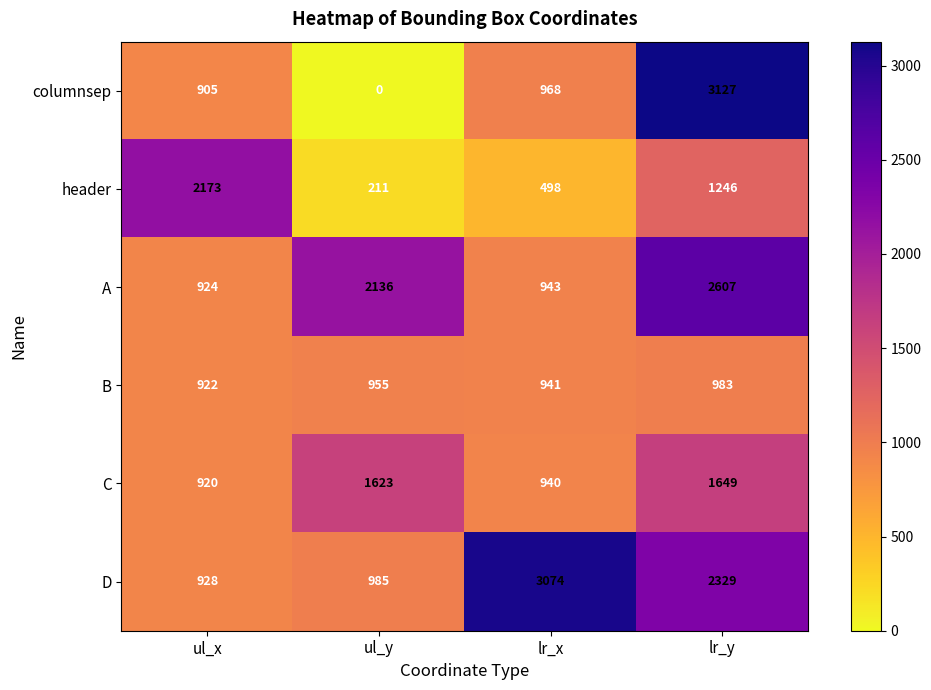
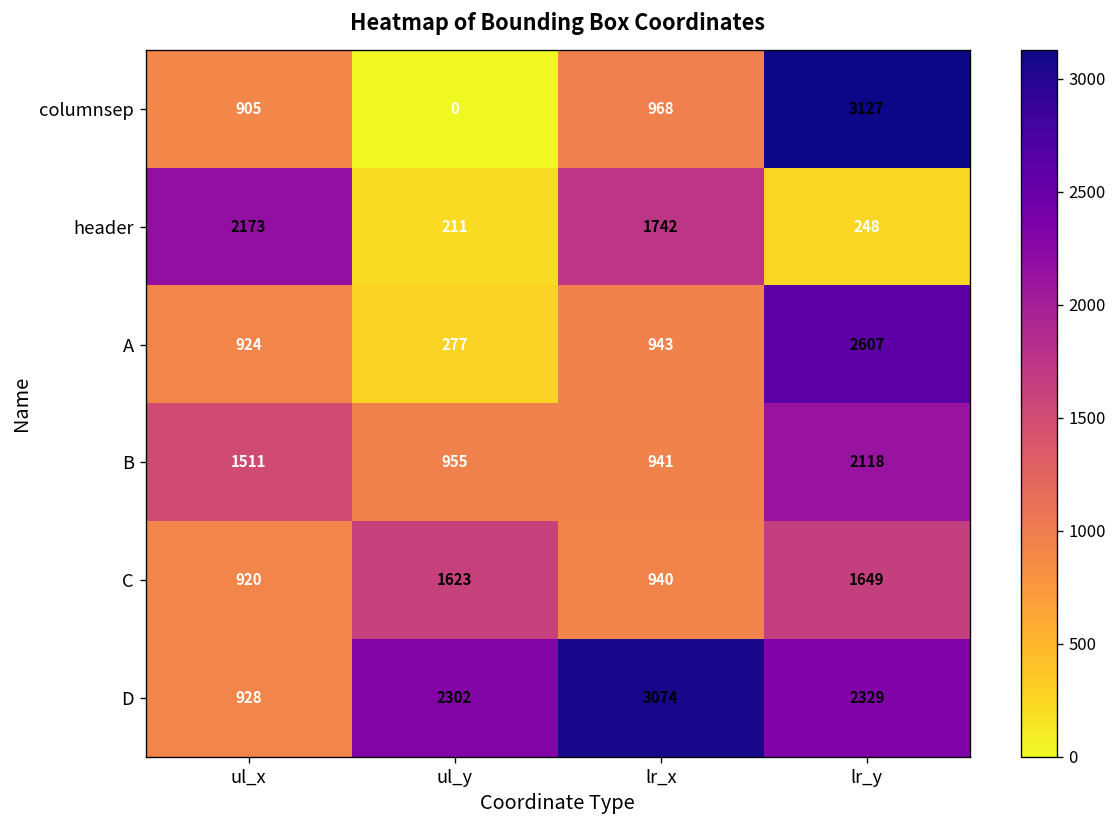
  {
    "columnsep": {
      "ul_x": 905,
      "ul_y": 0,
      "lr_x": 968,
      "lr_y": 3127
    },
    "header": {
      "ul_x": 2173,
      "ul_y": 211,
-     "lr_x": 498,
-     "lr_y": 1246
+     "lr_x": 1742,
+     "lr_y": 248
    },
    "A": {
      "ul_x": 924,
-     "ul_y": 2136,
+     "ul_y": 277,
      "lr_x": 943,
      "lr_y": 2607
    },
    "B": {
-     "ul_x": 922,
+     "ul_x": 1511,
      "ul_y": 955,
      "lr_x": 941,
-     "lr_y": 983
+     "lr_y": 2118
    },
    "C": {
      "ul_x": 920,
      "ul_y": 1623,
      "lr_x": 940,
      "lr_y": 1649
    },
    "D": {
      "ul_x": 928,
-     "ul_y": 985,
+     "ul_y": 2302,
      "lr_x": 3074,
      "lr_y": 2329
    }
  }
